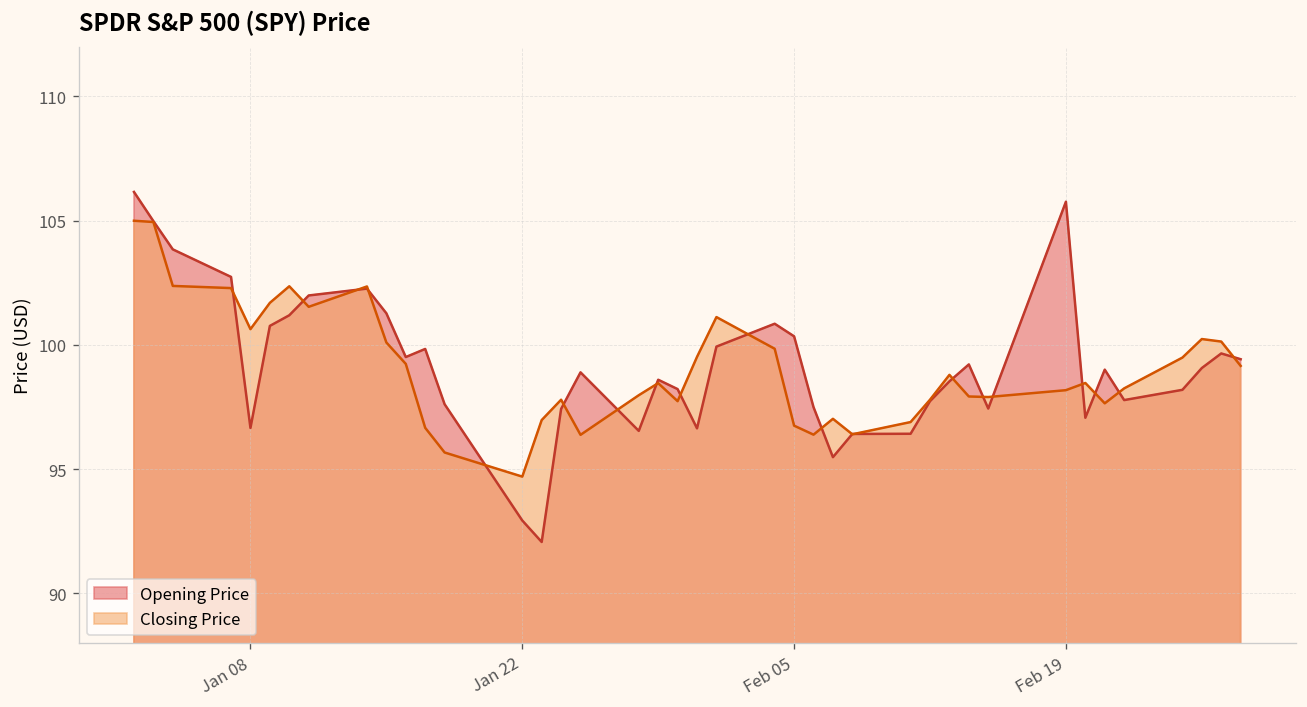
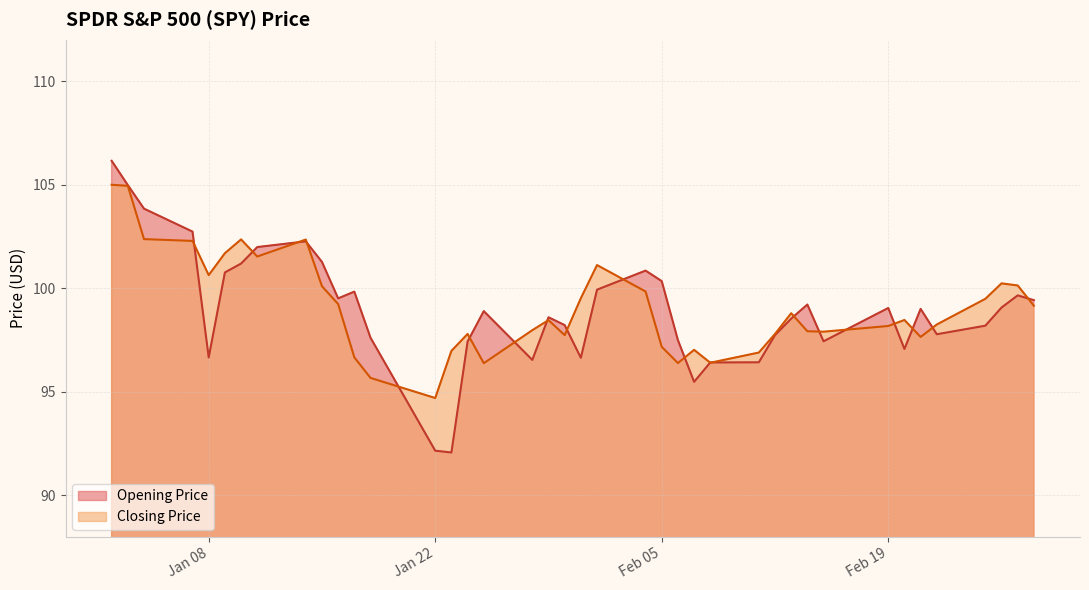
  {
    "Opening Price": {
      "Jan 08": 96.7,
-     "Jan 22": 92.9,
+     "Jan 22": 92.2,
      "Feb 05": 100.3,
-     "Feb 19": 105.8
+     "Feb 19": 99.0
    },
    "Closing Price": {
      "Jan 08": 100.6,
      "Jan 22": 94.7,
-     "Feb 05": 96.8,
+     "Feb 05": 97.2,
      "Feb 19": 98.2
    }
  }
